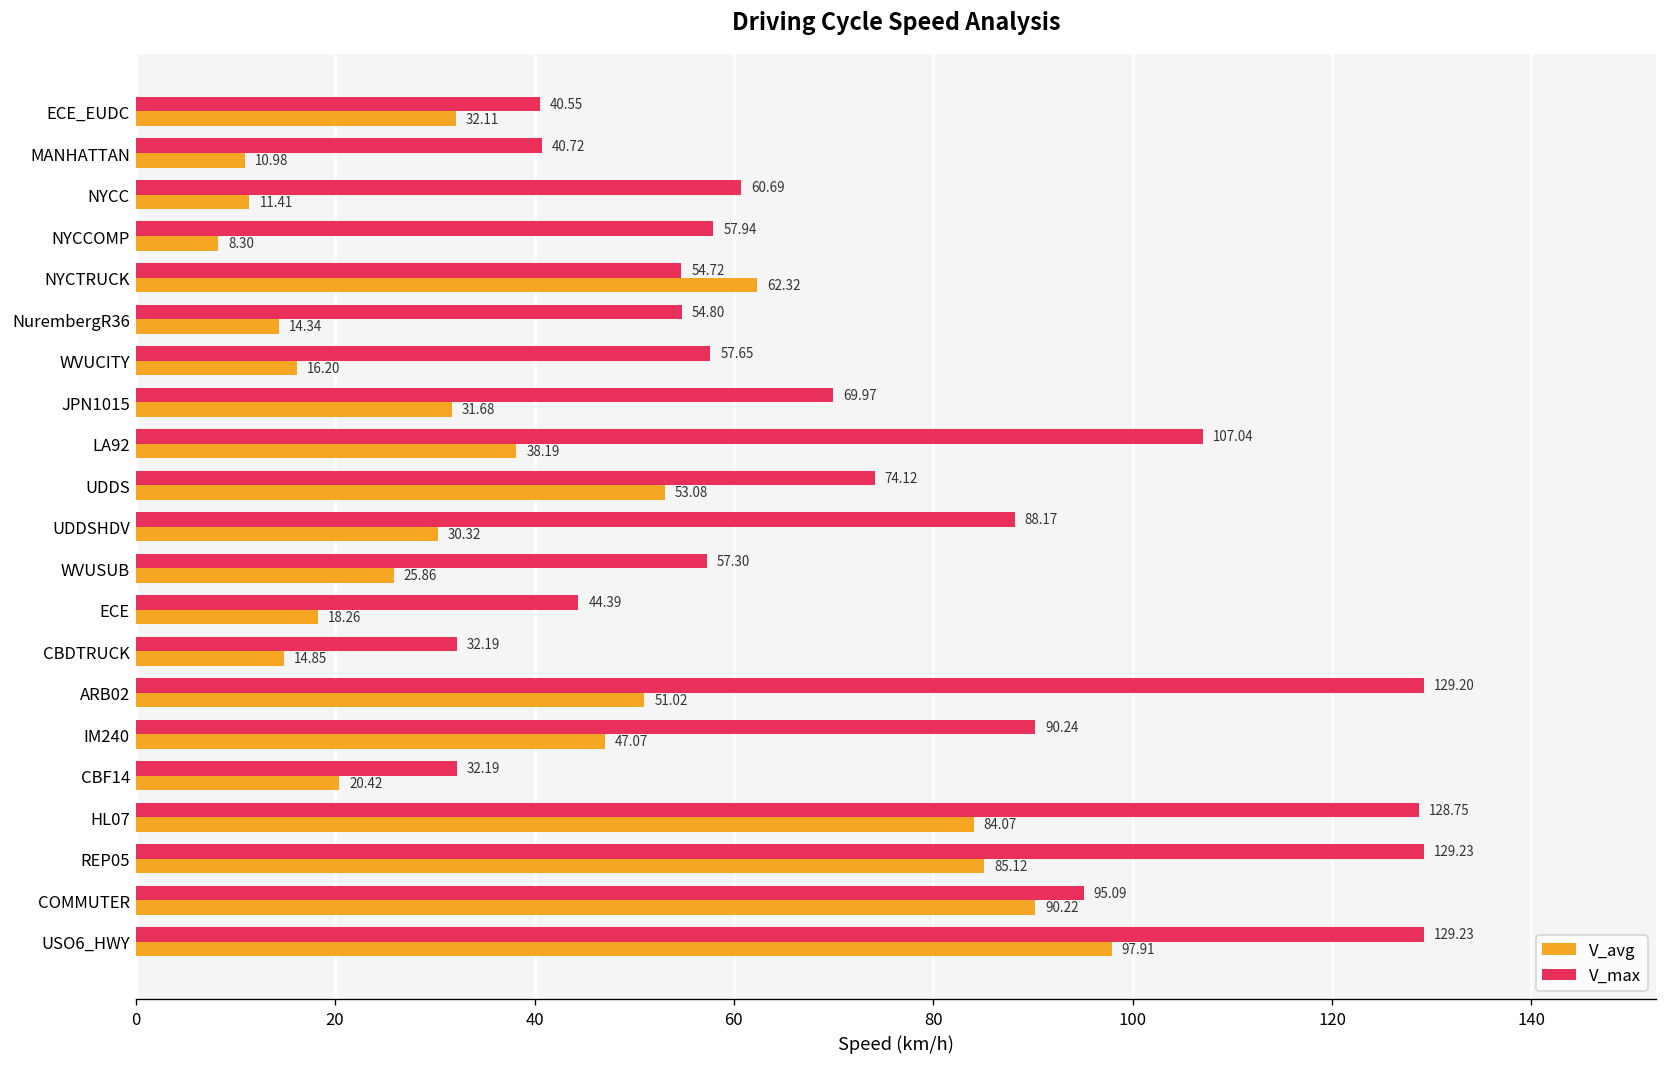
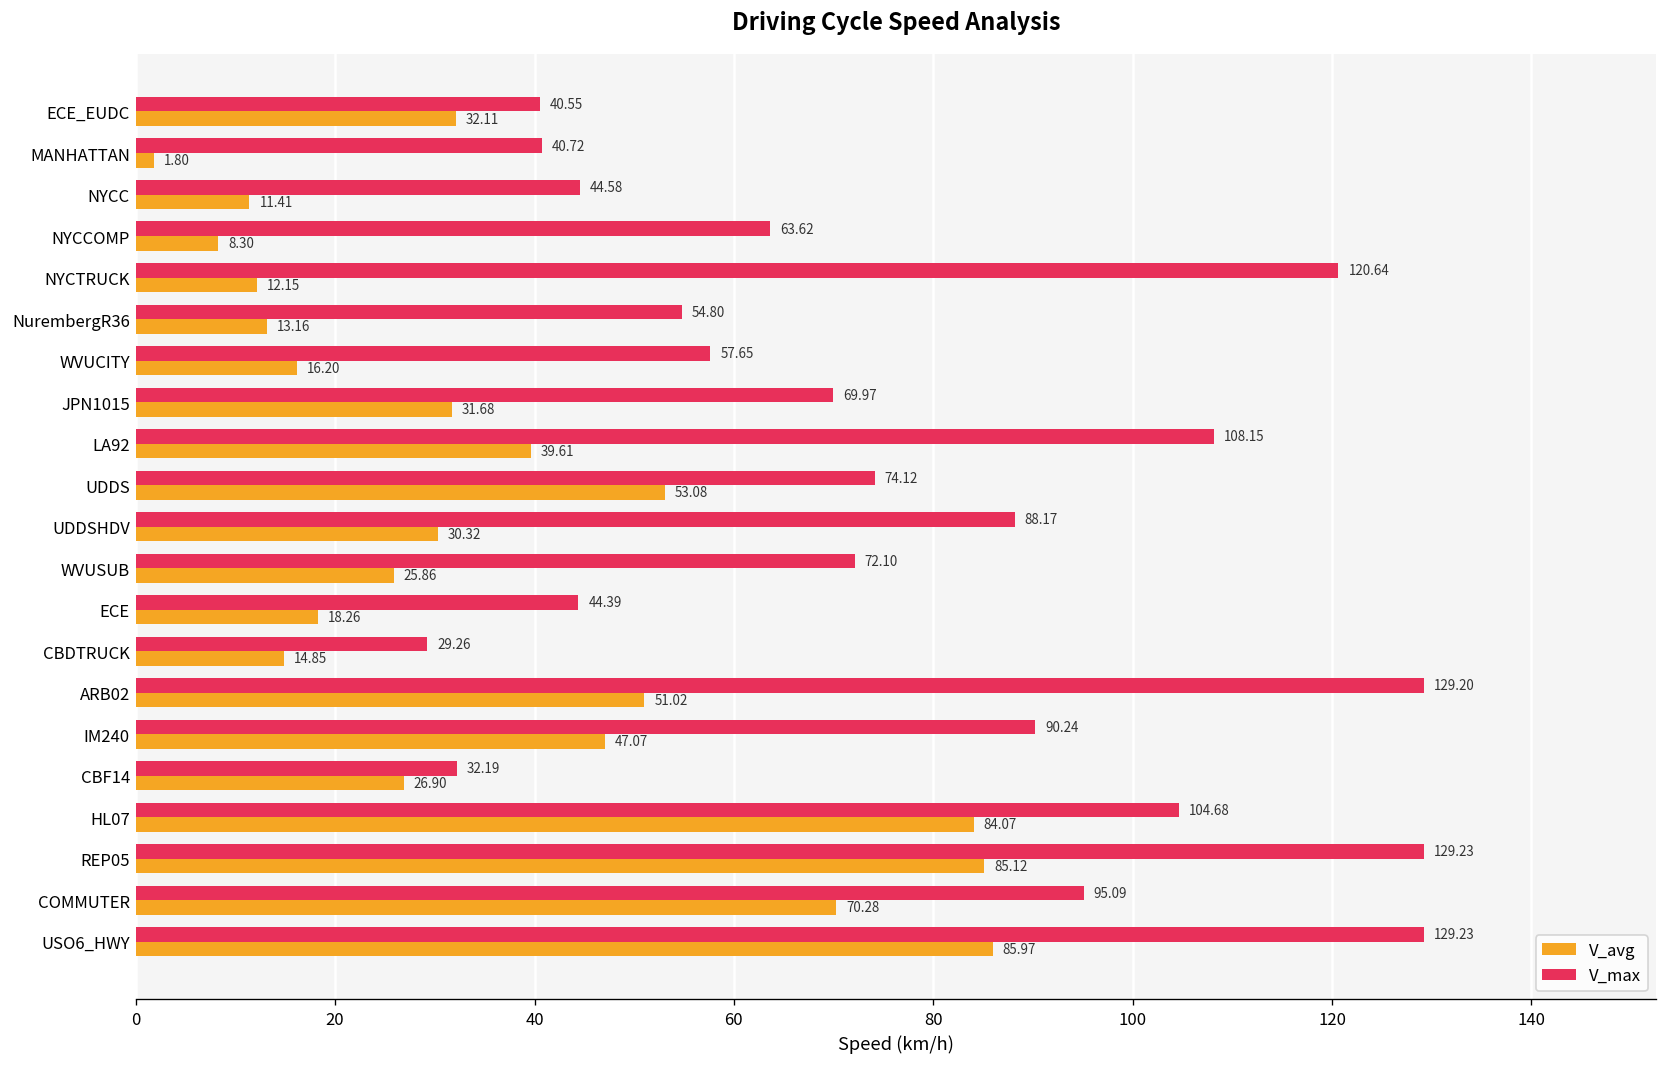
  {
    "V_avg": {
      "ECE_EUDC": 32.11,
-     "MANHATTAN": 10.98,
+     "MANHATTAN": 1.80,
      "NYCC": 11.41,
      "NYCCOMP": 8.30,
-     "NYCTRUCK": 62.32,
-     "NurembergR36": 14.34,
+     "NYCTRUCK": 12.15,
+     "NurembergR36": 13.16,
      "WVUCITY": 16.20,
      "JPN1015": 31.68,
-     "LA92": 38.19,
+     "LA92": 39.61,
      "UDDS": 53.08,
      "UDDSHDV": 30.32,
      "WVUSUB": 25.86,
      "ECE": 18.26,
      "CBDTRUCK": 14.85,
      "ARB02": 51.02,
      "IM240": 47.07,
-     "CBF14": 20.42,
+     "CBF14": 26.90,
      "HL07": 84.07,
      "REP05": 85.12,
-     "COMMUTER": 90.22,
-     "USO6_HWY": 97.91
+     "COMMUTER": 70.28,
+     "USO6_HWY": 85.97
    },
    "V_max": {
      "ECE_EUDC": 40.55,
      "MANHATTAN": 40.72,
-     "NYCC": 60.69,
-     "NYCCOMP": 57.94,
-     "NYCTRUCK": 54.72,
+     "NYCC": 44.58,
+     "NYCCOMP": 63.62,
+     "NYCTRUCK": 120.64,
      "NurembergR36": 54.80,
      "WVUCITY": 57.65,
      "JPN1015": 69.97,
-     "LA92": 107.04,
+     "LA92": 108.15,
      "UDDS": 74.12,
      "UDDSHDV": 88.17,
-     "WVUSUB": 57.30,
+     "WVUSUB": 72.10,
      "ECE": 44.39,
-     "CBDTRUCK": 32.19,
+     "CBDTRUCK": 29.26,
      "ARB02": 129.20,
      "IM240": 90.24,
      "CBF14": 32.19,
-     "HL07": 128.75,
+     "HL07": 104.68,
      "REP05": 129.23,
      "COMMUTER": 95.09,
      "USO6_HWY": 129.23
    }
  }
